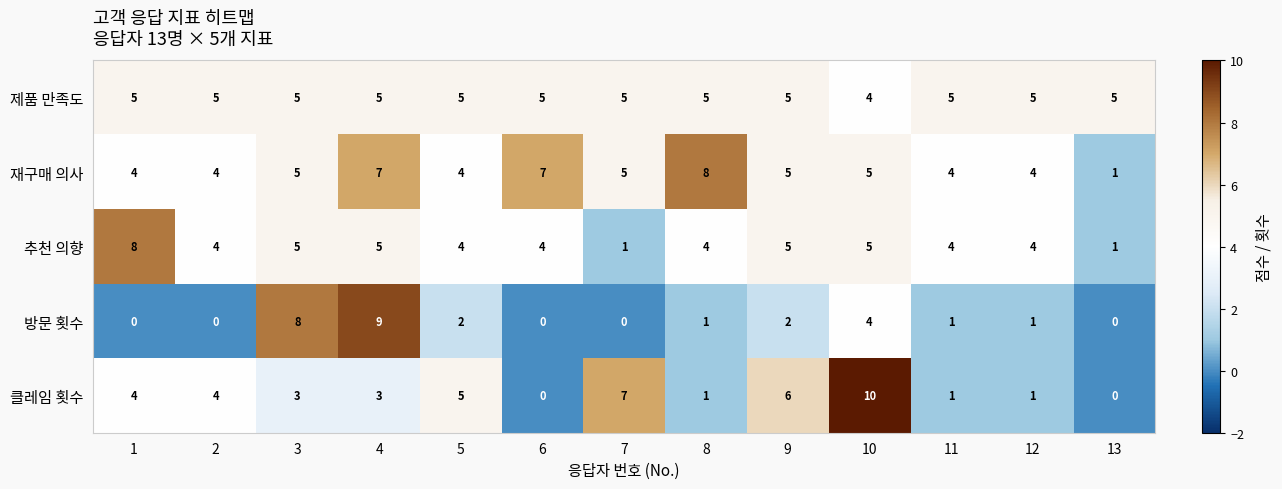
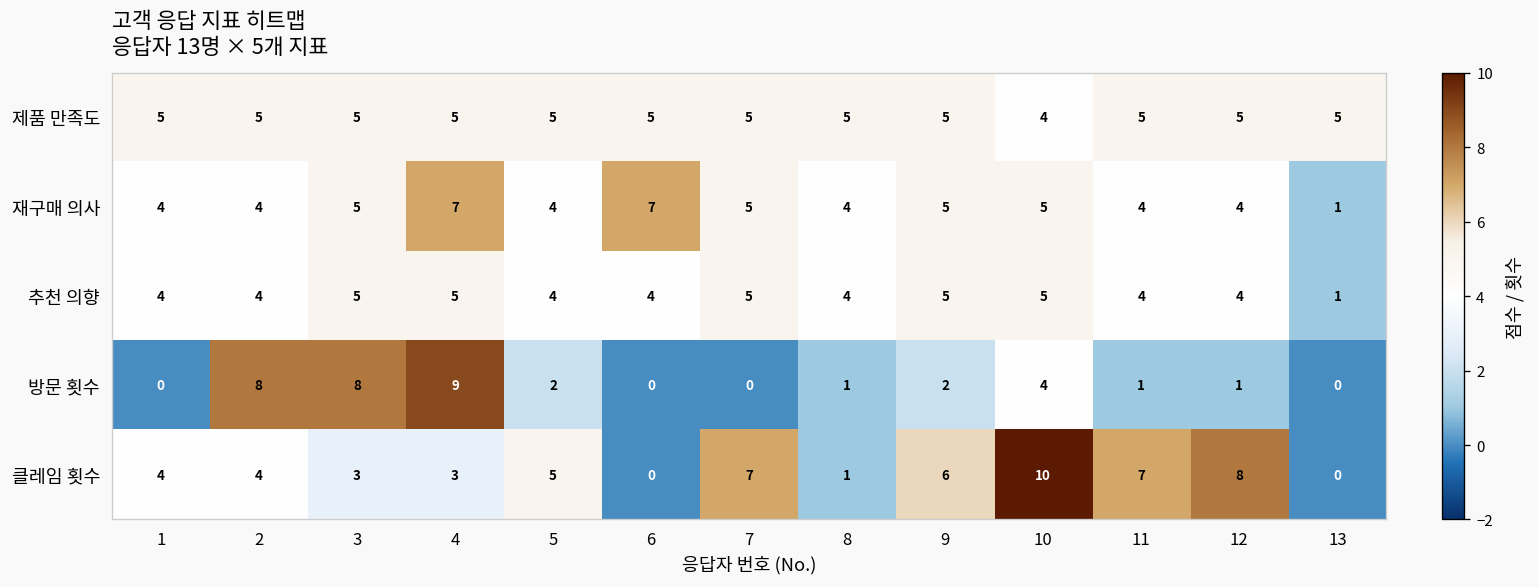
  {
    "제품 만족도": {
      "1": 5,
      "2": 5,
      "3": 5,
      "4": 5,
      "5": 5,
      "6": 5,
      "7": 5,
      "8": 5,
      "9": 5,
      "10": 4,
      "11": 5,
      "12": 5,
      "13": 5
    },
    "재구매 의사": {
      "1": 4,
      "2": 4,
      "3": 5,
      "4": 7,
      "5": 4,
      "6": 7,
      "7": 5,
-     "8": 8,
+     "8": 4,
      "9": 5,
      "10": 5,
      "11": 4,
      "12": 4,
      "13": 1
    },
    "추천 의향": {
-     "1": 8,
+     "1": 4,
      "2": 4,
      "3": 5,
      "4": 5,
      "5": 4,
      "6": 4,
-     "7": 1,
+     "7": 5,
      "8": 4,
      "9": 5,
      "10": 5,
      "11": 4,
      "12": 4,
      "13": 1
    },
    "방문 횟수": {
      "1": 0,
-     "2": 0,
+     "2": 8,
      "3": 8,
      "4": 9,
      "5": 2,
      "6": 0,
      "7": 0,
      "8": 1,
      "9": 2,
      "10": 4,
      "11": 1,
      "12": 1,
      "13": 0
    },
    "클레임 횟수": {
      "1": 4,
      "2": 4,
      "3": 3,
      "4": 3,
      "5": 5,
      "6": 0,
      "7": 7,
      "8": 1,
      "9": 6,
      "10": 10,
-     "11": 1,
-     "12": 1,
+     "11": 7,
+     "12": 8,
      "13": 0
    }
  }
